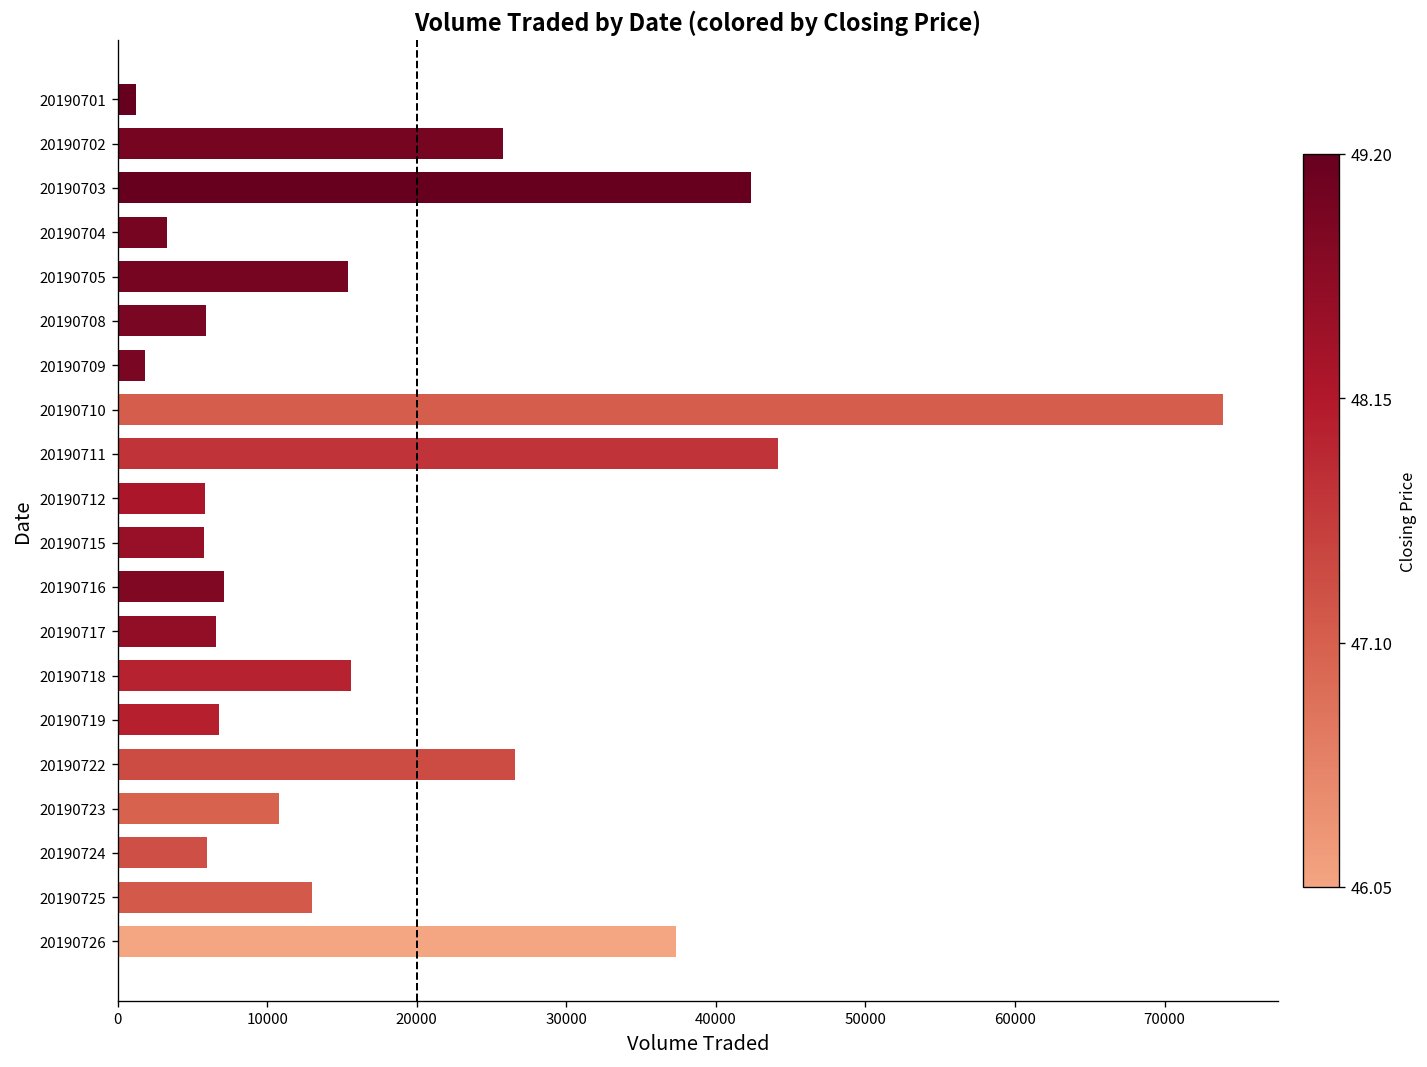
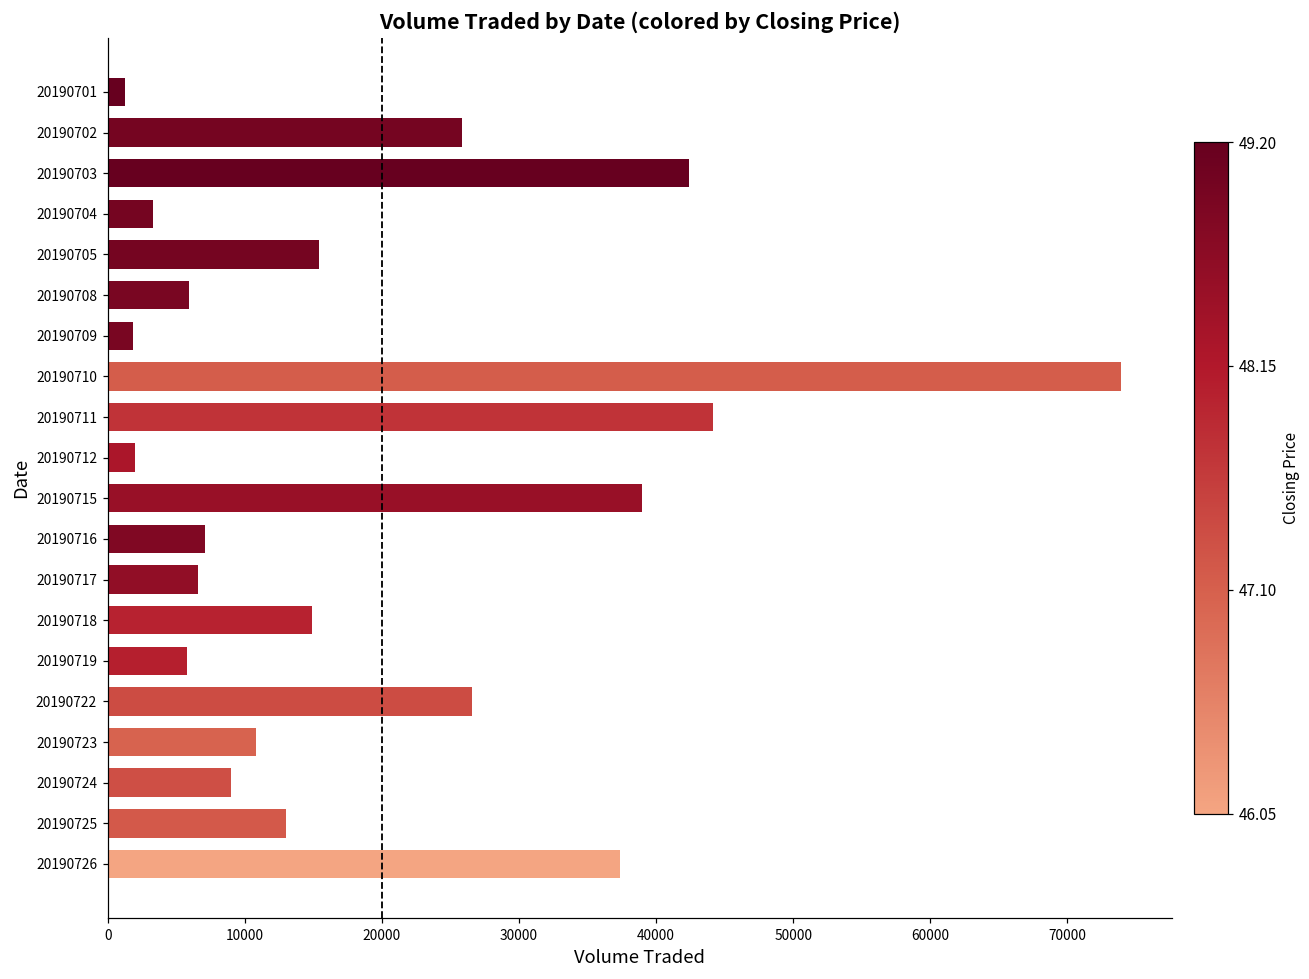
  {
    "20190701": 1300,
    "20190702": 25800,
    "20190703": 42400,
    "20190704": 3300,
    "20190705": 15400,
    "20190708": 5900,
    "20190709": 1800,
    "20190710": 73900,
    "20190711": 44200,
-   "20190712": 5800,
-   "20190715": 5800,
+   "20190712": 2000,
+   "20190715": 39000,
    "20190716": 7100,
    "20190717": 6600,
-   "20190718": 15600,
-   "20190719": 6800,
+   "20190718": 14900,
+   "20190719": 5800,
    "20190722": 26600,
    "20190723": 10800,
-   "20190724": 6000,
+   "20190724": 9000,
    "20190725": 13000,
    "20190726": 37300
  }
